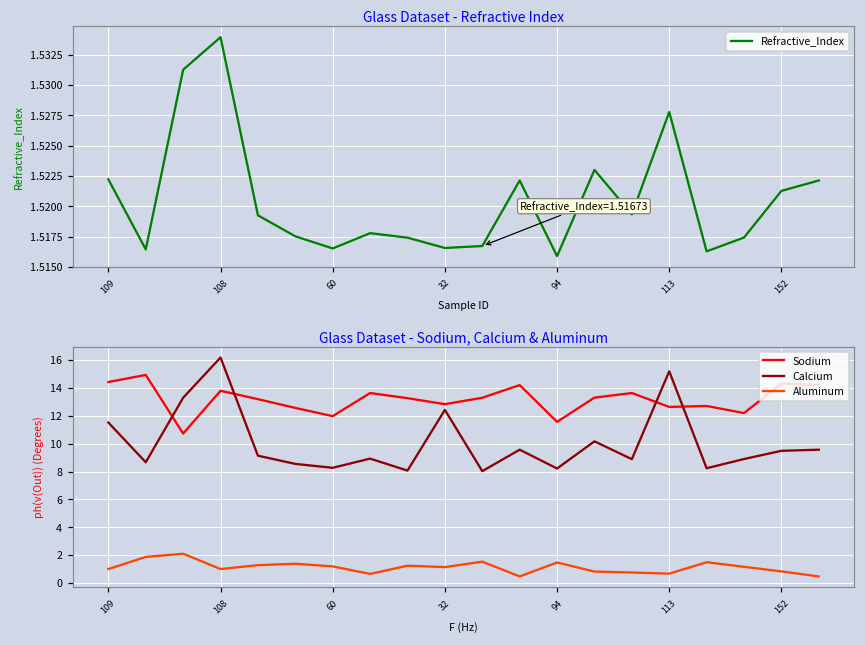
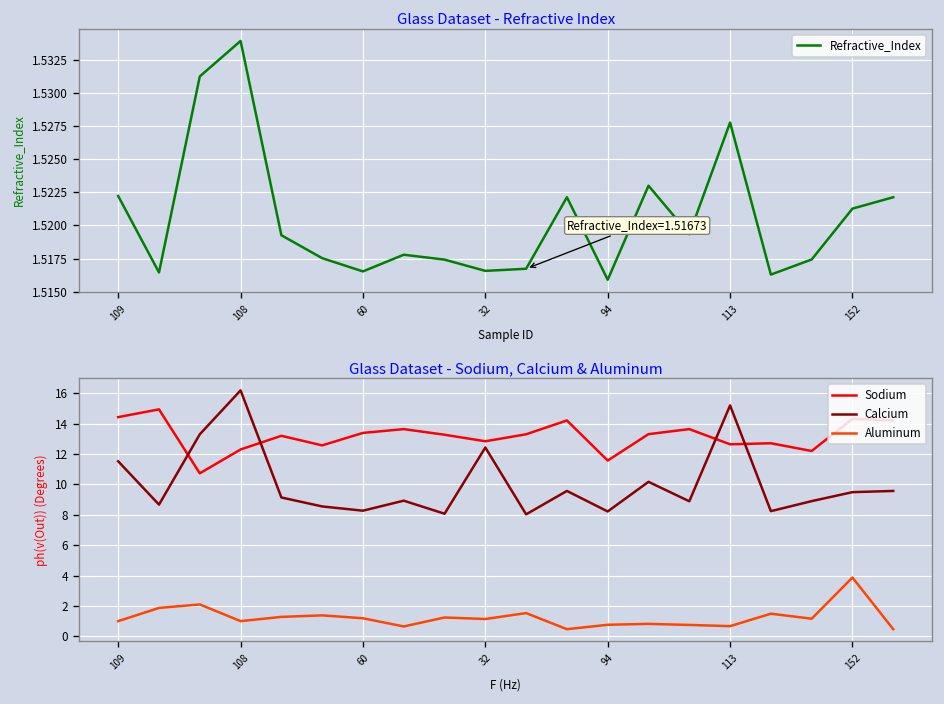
  {
    "Glass Dataset - Refractive Index": {
      "109": 1.5222,
      "108": 1.5339,
      "60": 1.5165,
      "32": 1.5166,
      "94": 1.5159,
      "113": 1.5278,
      "152": 1.5213
    },
    "Glass Dataset - Sodium, Calcium & Aluminum": {
      "Sodium": {
        "109": 14.4,
-       "108": 13.8,
-       "60": 12.0,
+       "108": 12.3,
+       "60": 13.4,
        "32": 12.8,
        "94": 11.6,
        "113": 12.6
      },
      "Calcium": {
        "109": 11.5,
        "108": 16.2,
        "60": 8.3,
        "32": 12.4,
        "94": 8.2,
        "113": 15.2,
        "152": 9.5
      },
      "Aluminum": {
        "109": 1.0,
        "108": 1.0,
        "60": 1.2,
        "32": 1.1,
-       "94": 1.5,
+       "94": 0.8,
        "113": 0.7,
-       "152": 0.8
+       "152": 3.9
      }
    }
  }
